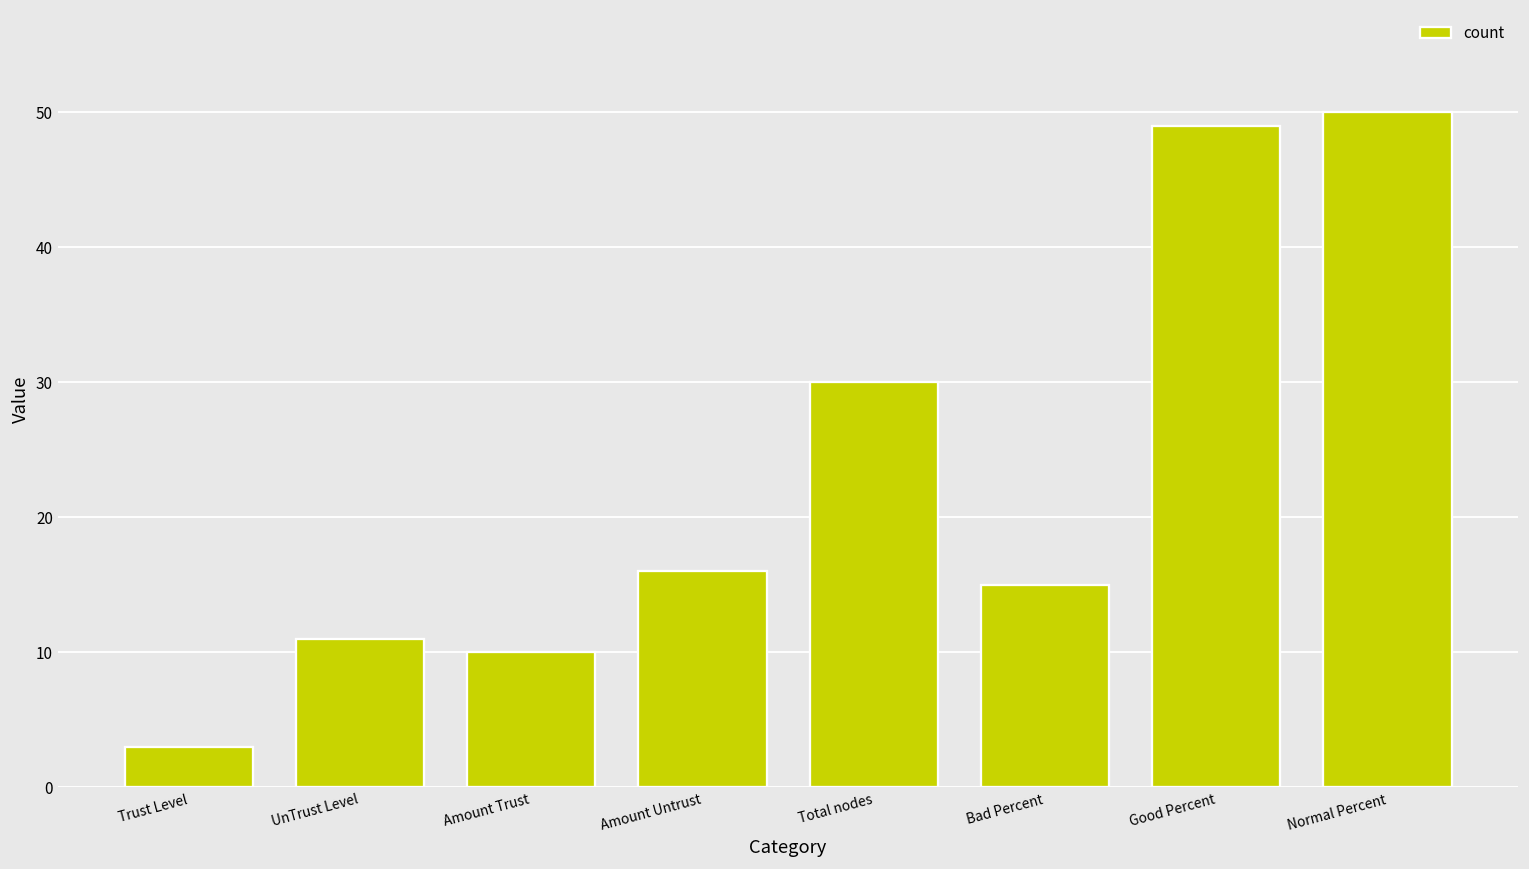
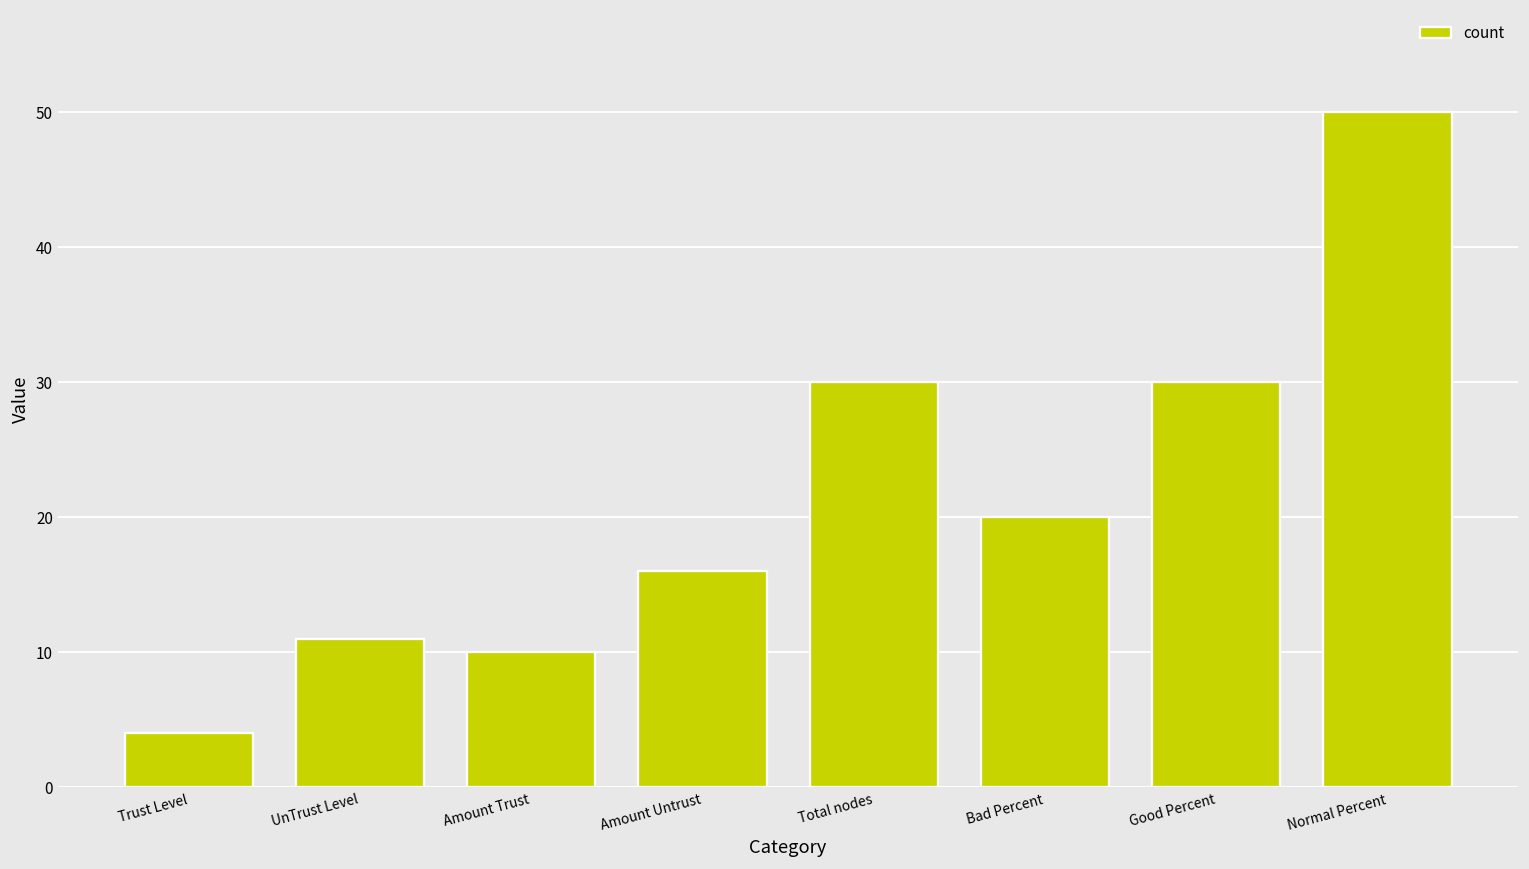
  {
-   "Trust Level": 3,
+   "Trust Level": 4,
    "UnTrust Level": 11,
    "Amount Trust": 10,
    "Amount Untrust": 16,
    "Total nodes": 30,
-   "Bad Percent": 15,
-   "Good Percent": 49,
+   "Bad Percent": 20,
+   "Good Percent": 30,
    "Normal Percent": 50
  }
